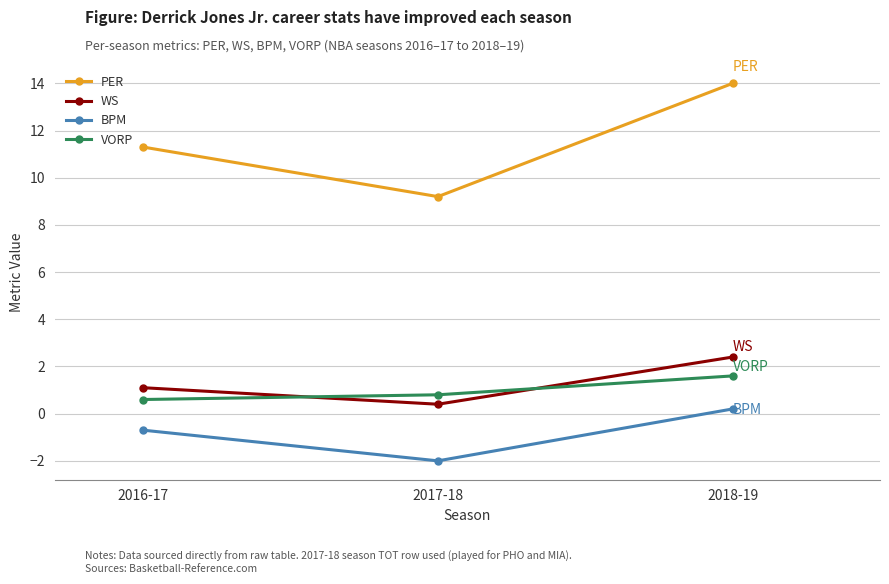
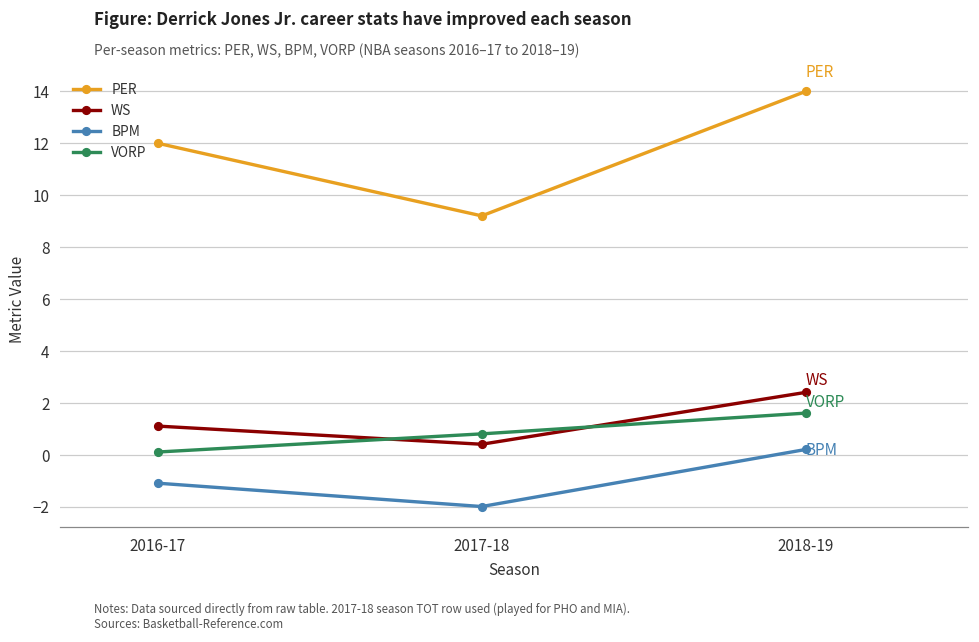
  {
    "PER": {
-     "2016-17": 11.3,
+     "2016-17": 12.0,
      "2017-18": 9.2,
      "2018-19": 14.0
    },
    "WS": {
      "2016-17": 1.1,
      "2017-18": 0.4,
      "2018-19": 2.4
    },
    "BPM": {
-     "2016-17": -0.7,
+     "2016-17": -1.1,
      "2017-18": -2.0,
      "2018-19": 0.2
    },
    "VORP": {
-     "2016-17": 0.6,
+     "2016-17": 0.1,
      "2017-18": 0.8,
      "2018-19": 1.6
    }
  }
